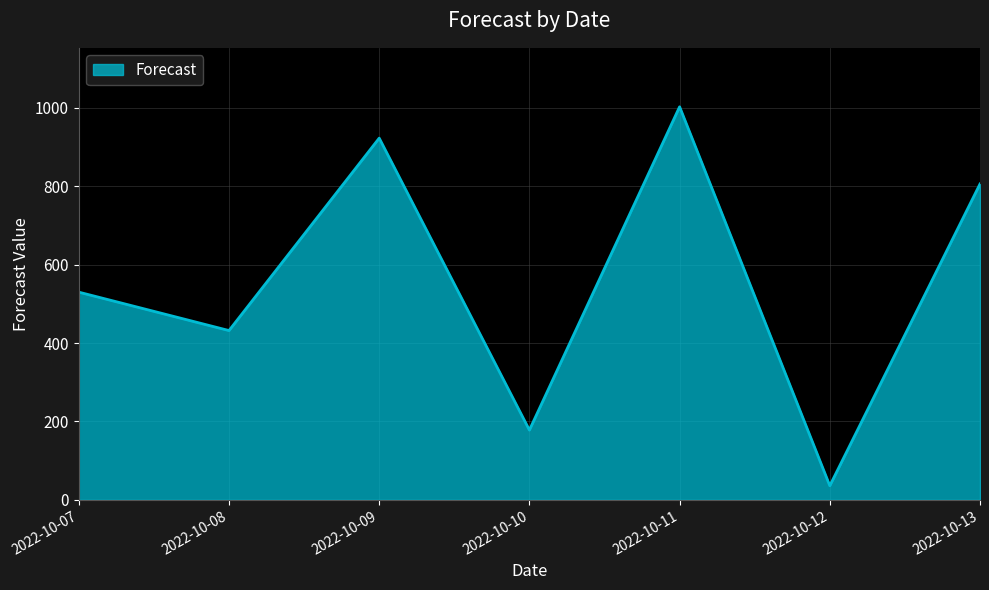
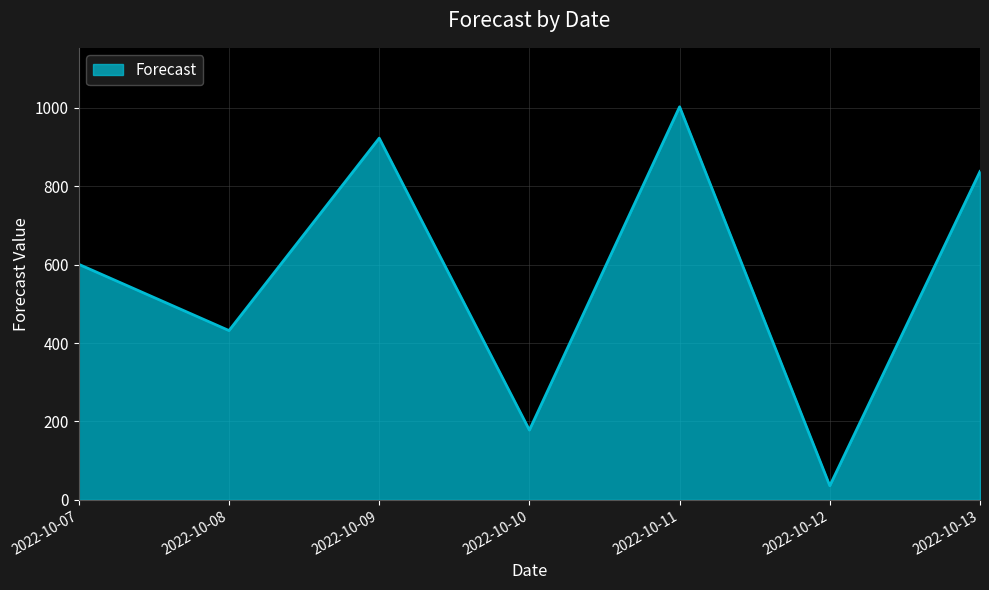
  {
-   "2022-10-07": 530,
+   "2022-10-07": 600,
    "2022-10-08": 430,
    "2022-10-09": 920,
    "2022-10-10": 180,
    "2022-10-11": 1000,
    "2022-10-12": 40,
-   "2022-10-13": 810
+   "2022-10-13": 840
  }
